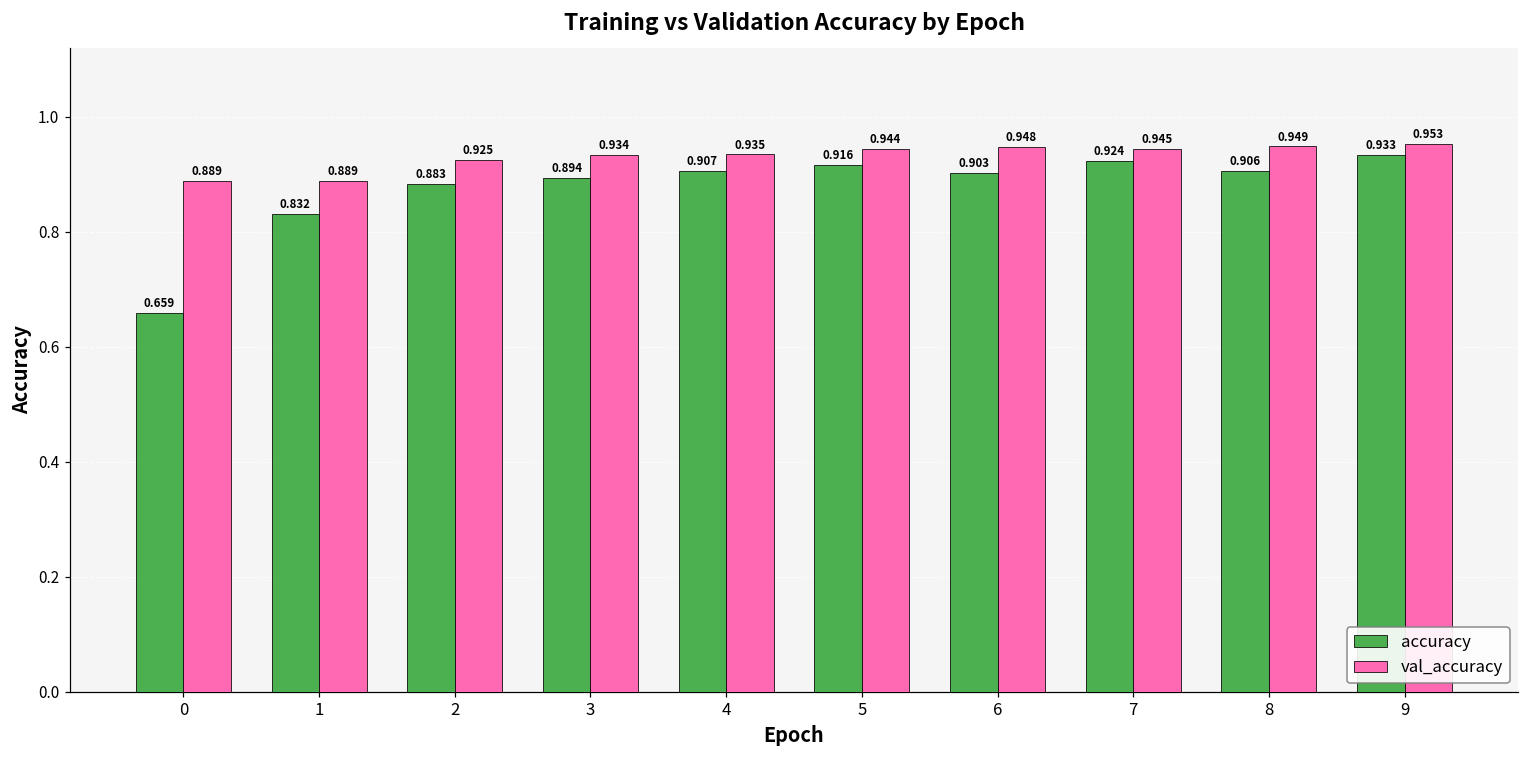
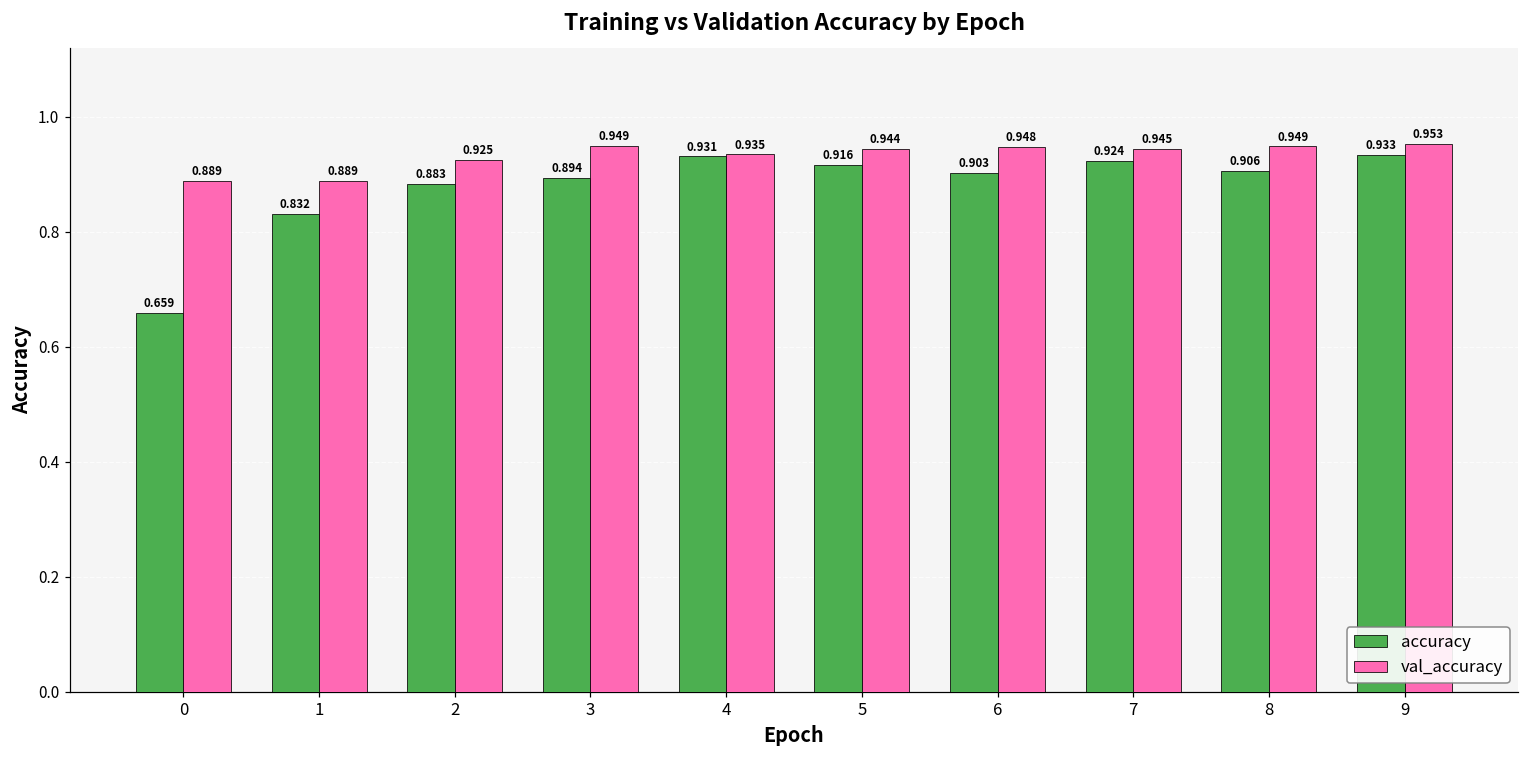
  {
    "accuracy": {
      "0": 0.659,
      "1": 0.832,
      "2": 0.883,
      "3": 0.894,
-     "4": 0.907,
+     "4": 0.931,
      "5": 0.916,
      "6": 0.903,
      "7": 0.924,
      "8": 0.906,
      "9": 0.933
    },
    "val_accuracy": {
      "0": 0.889,
      "1": 0.889,
      "2": 0.925,
-     "3": 0.934,
+     "3": 0.949,
      "4": 0.935,
      "5": 0.944,
      "6": 0.948,
      "7": 0.945,
      "8": 0.949,
      "9": 0.953
    }
  }
